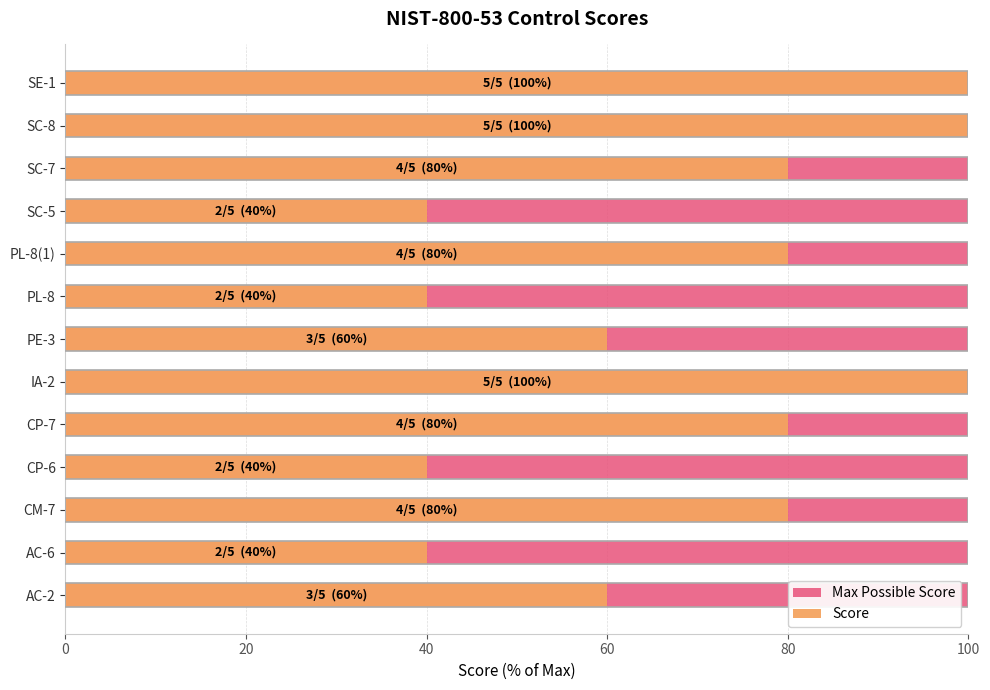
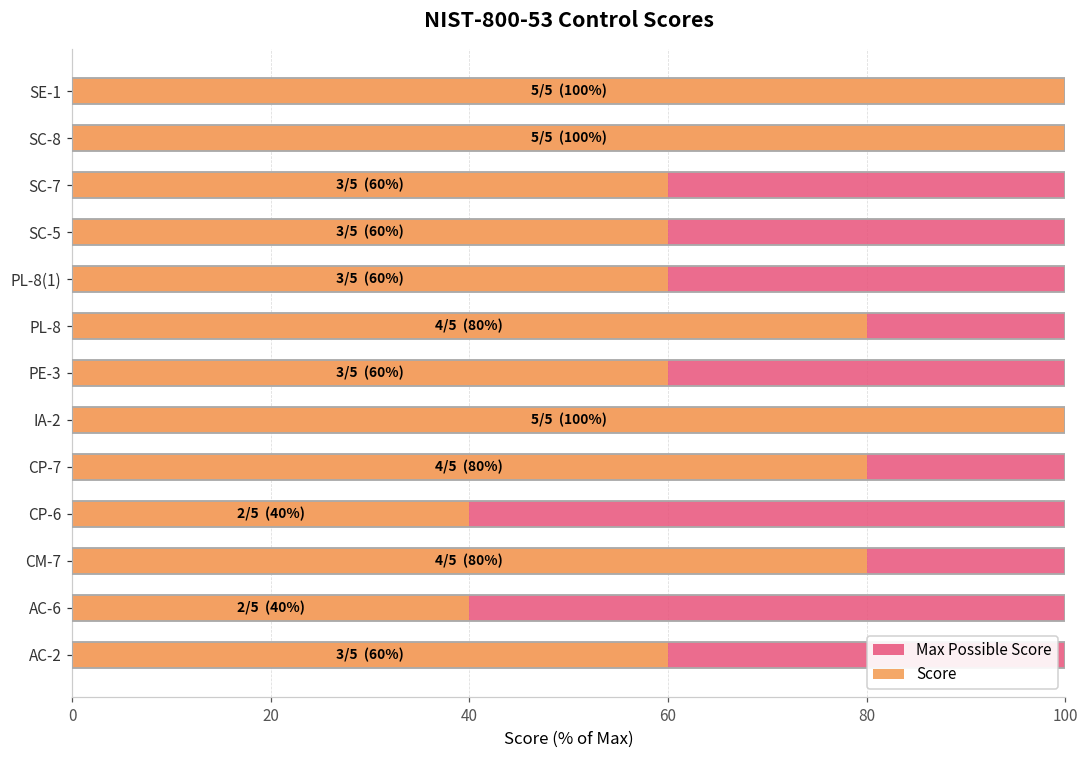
  {
    "Max Possible Score": {
      "SE-1": "(100%)",
      "SC-8": "(100%)",
      "IA-2": "(100%)"
    },
    "Score": {
      "SE-1": "(100%)",
      "SC-8": "(100%)",
-     "SC-7": "4/5 (80%)",
-     "SC-5": "2/5 (40%)",
-     "PL-8(1)": "4/5 (80%)",
-     "PL-8": "2/5 (40%)",
+     "SC-7": "3/5 (60%)",
+     "SC-5": "3/5 (60%)",
+     "PL-8(1)": "3/5 (60%)",
+     "PL-8": "4/5 (80%)",
      "IA-2": "(100%)"
    }
  }
